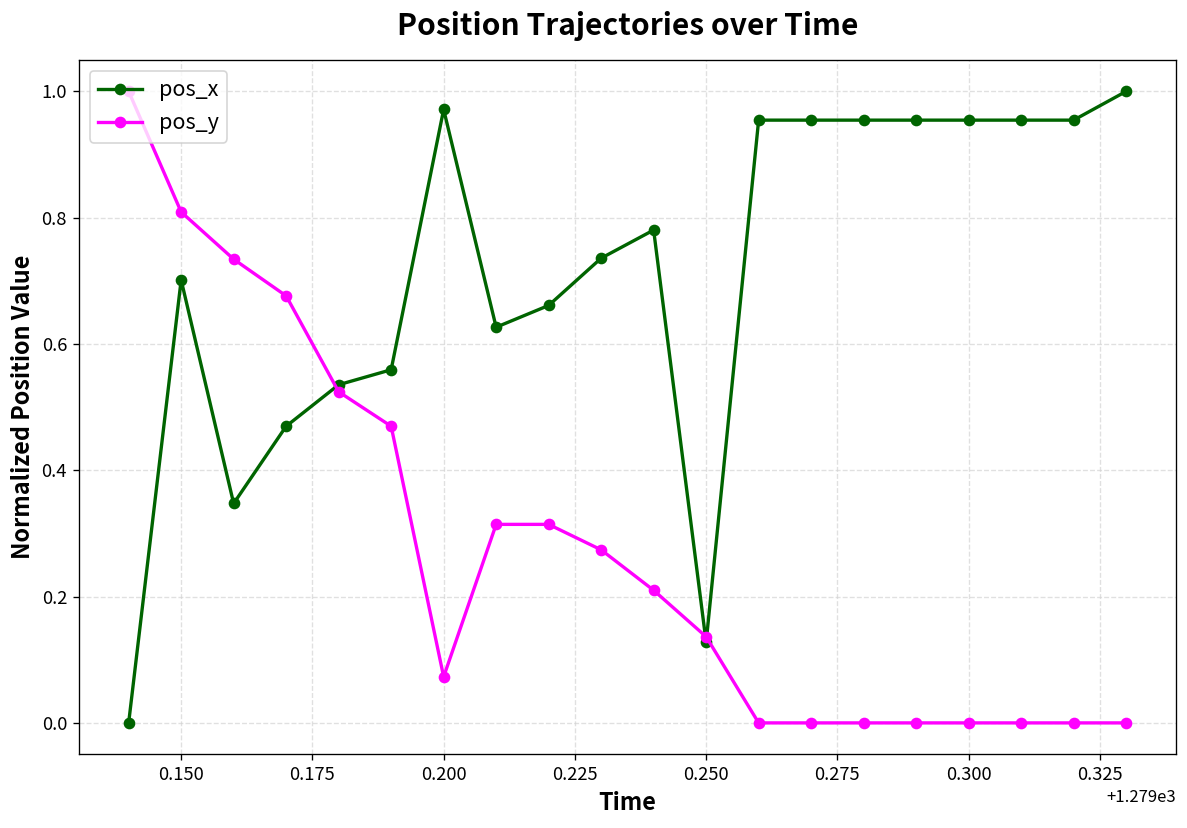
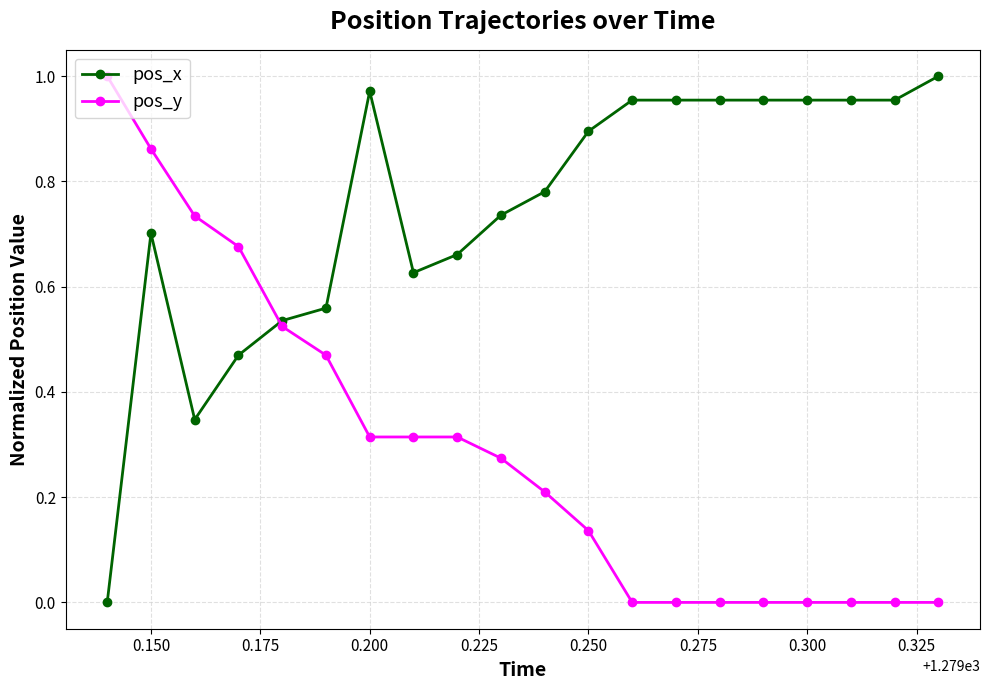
  {
    "pos_x": {
      "0.150": 0.70,
      "0.200": 0.97,
-     "0.250": 0.13,
+     "0.250": 0.90,
      "0.300": 0.95
    },
    "pos_y": {
-     "0.150": 0.81,
-     "0.200": 0.07,
+     "0.150": 0.86,
+     "0.200": 0.31,
      "0.250": 0.14,
      "0.300": 0.00
    }
  }
